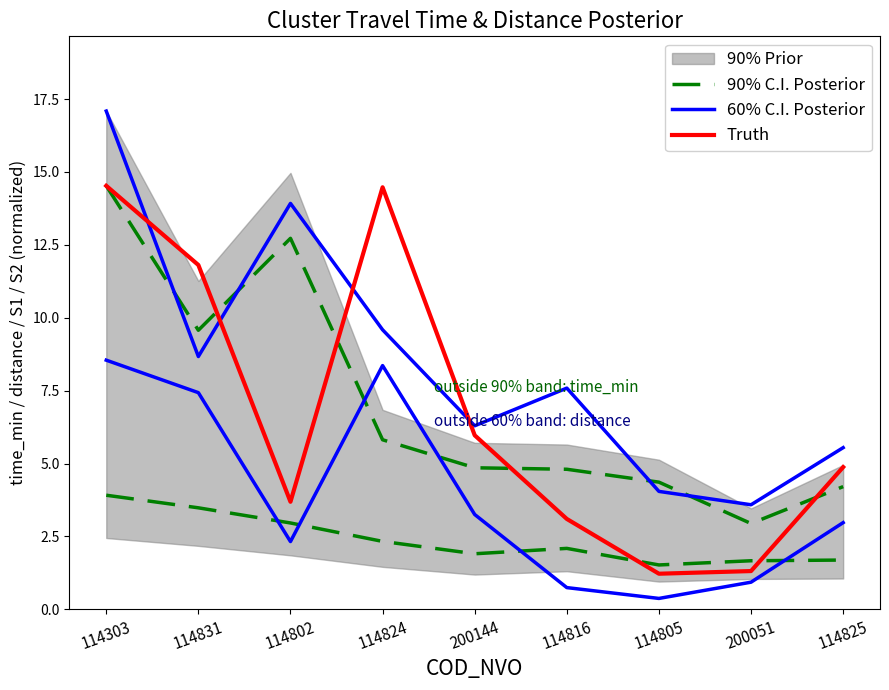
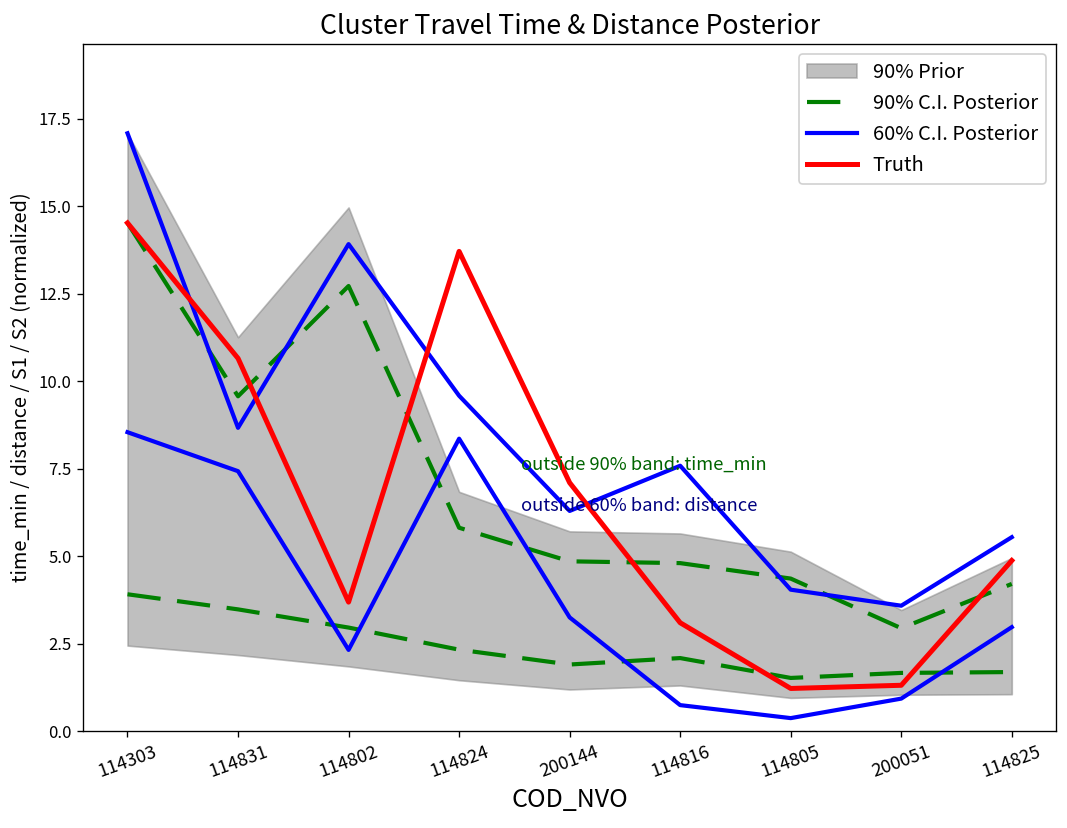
  {
    "Truth": {
-     "114831": 11.8,
+     "114831": 10.7,
      "114802": 3.7,
-     "114824": 14.5,
-     "200144": 6.0,
+     "114824": 13.7,
+     "200144": 7.1,
      "114816": 3.1,
      "114805": 1.2,
      "200051": 1.3
    }
  }
